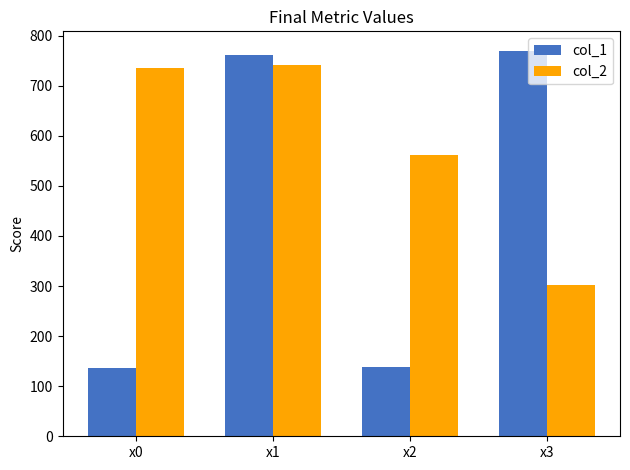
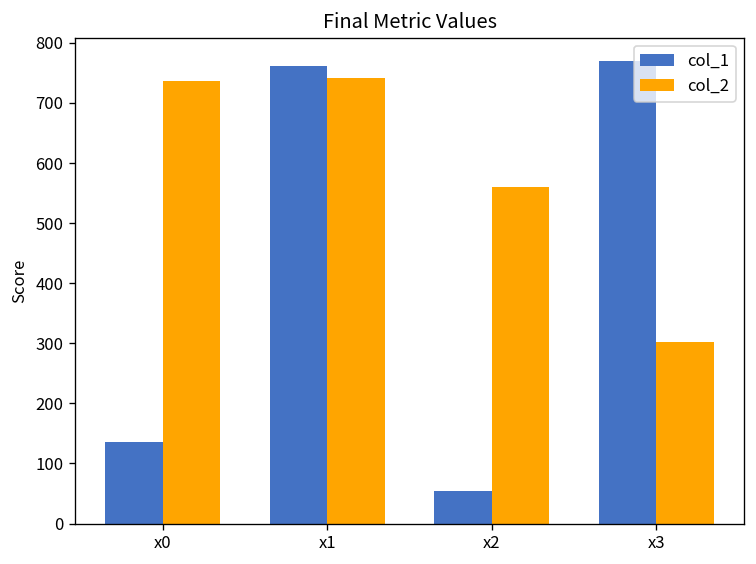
  {
    "col_1": {
      "x0": 140,
      "x1": 760,
-     "x2": 140,
+     "x2": 50,
      "x3": 770
    },
    "col_2": {
      "x0": 740,
      "x1": 740,
      "x2": 560,
      "x3": 300
    }
  }
